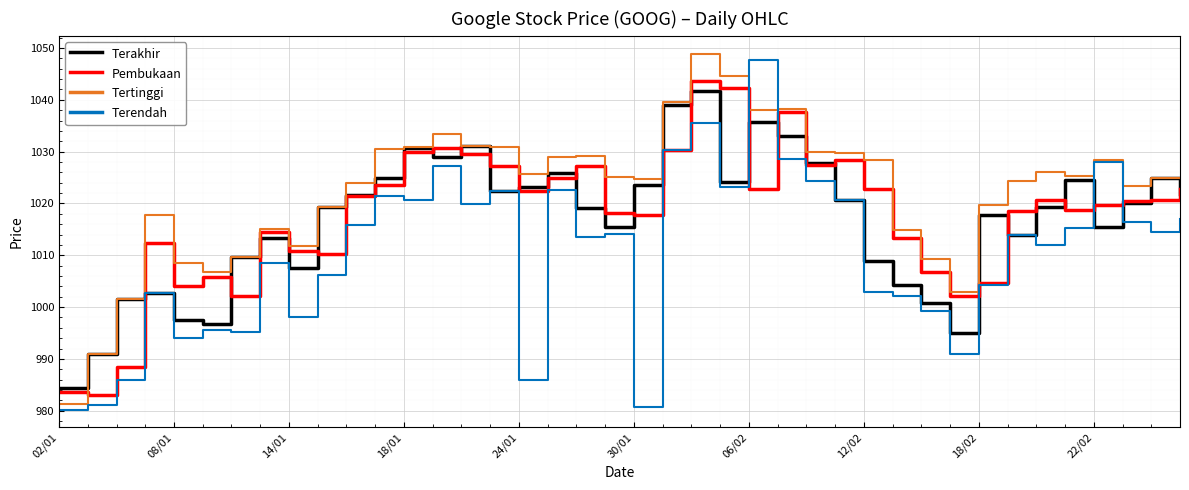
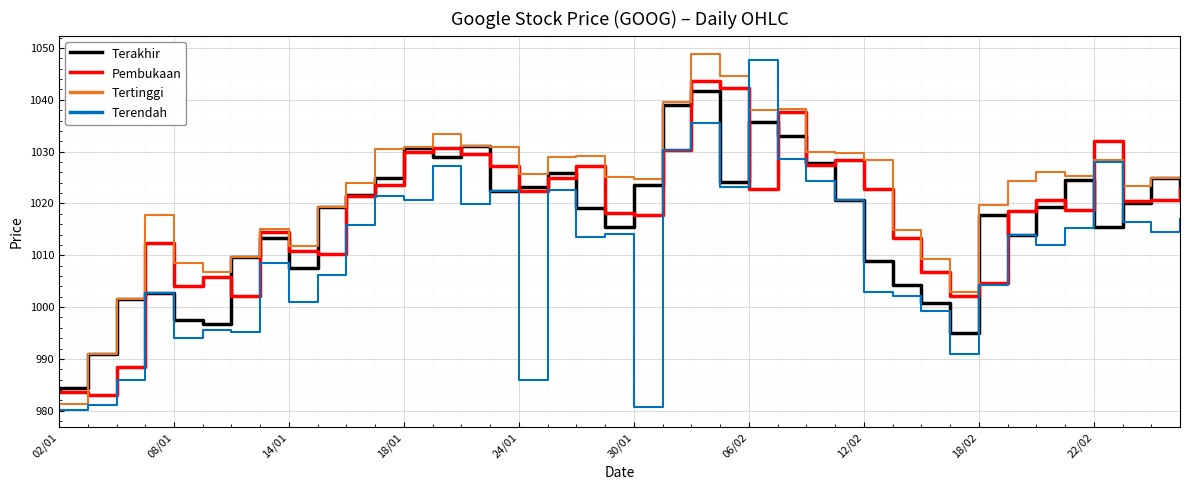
  {
    "Terakhir": {
      "02/01": 984,
      "08/01": 997,
      "14/01": 1008,
      "24/01": 1023,
      "30/01": 1024,
      "06/02": 1036,
      "12/02": 1009,
      "18/02": 1018,
      "22/02": 1015
    },
    "Pembukaan": {
      "02/01": 984,
      "08/01": 1004,
      "14/01": 1011,
      "18/01": 1030,
      "24/01": 1022,
      "30/01": 1018,
      "06/02": 1023,
      "12/02": 1023,
-     "22/02": 1020
+     "22/02": 1032
    },
    "Tertinggi": {
      "02/01": 981,
      "08/01": 1008,
      "14/01": 1012,
      "24/01": 1026,
      "30/01": 1025,
      "06/02": 1038,
      "12/02": 1028,
      "18/02": 1020
    },
    "Terendah": {
      "02/01": 980,
      "08/01": 994,
-     "14/01": 998,
+     "14/01": 1001,
      "18/01": 1021,
      "24/01": 986,
      "30/01": 981,
      "06/02": 1048,
      "12/02": 1003
    }
  }
